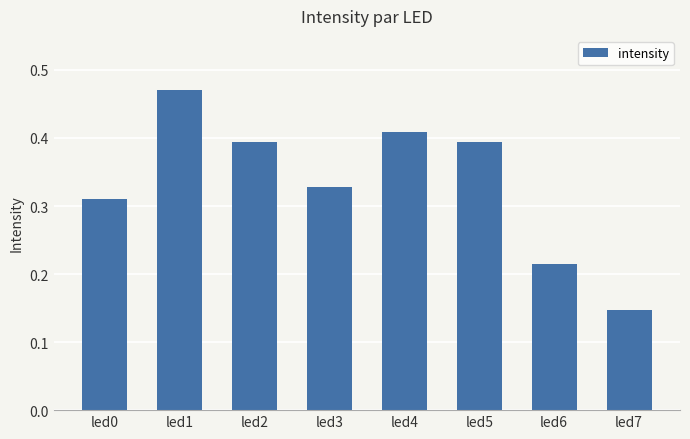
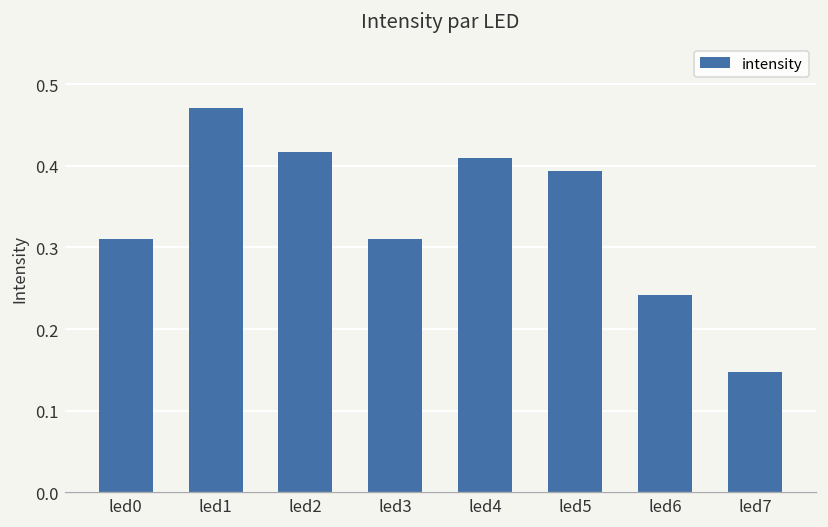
  {
    "led0": 0.31,
    "led1": 0.47,
-   "led2": 0.39,
-   "led3": 0.33,
+   "led2": 0.42,
+   "led3": 0.31,
    "led4": 0.41,
    "led5": 0.39,
-   "led6": 0.21,
+   "led6": 0.24,
    "led7": 0.15
  }
